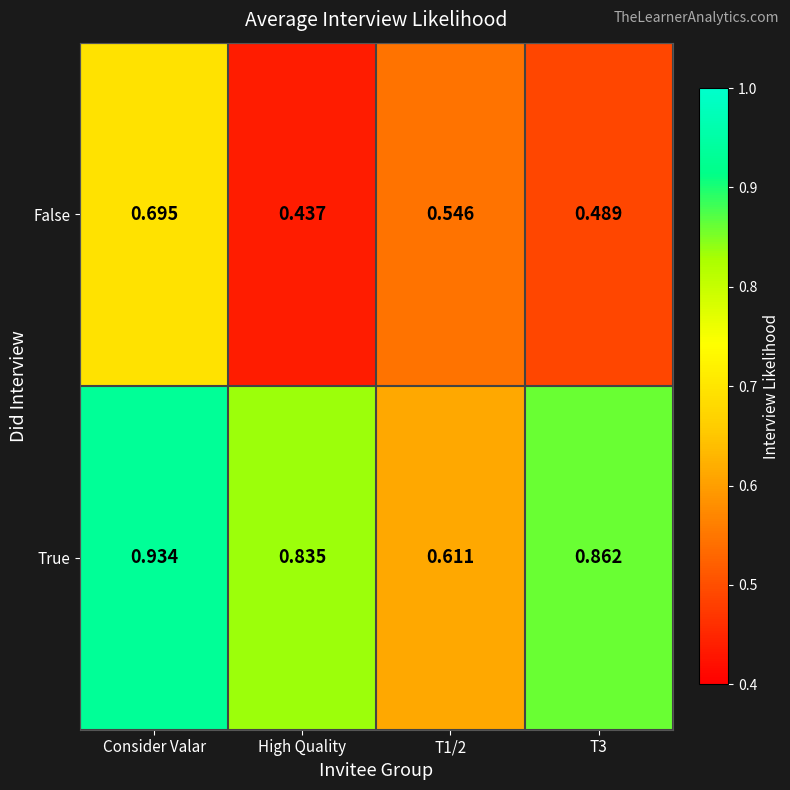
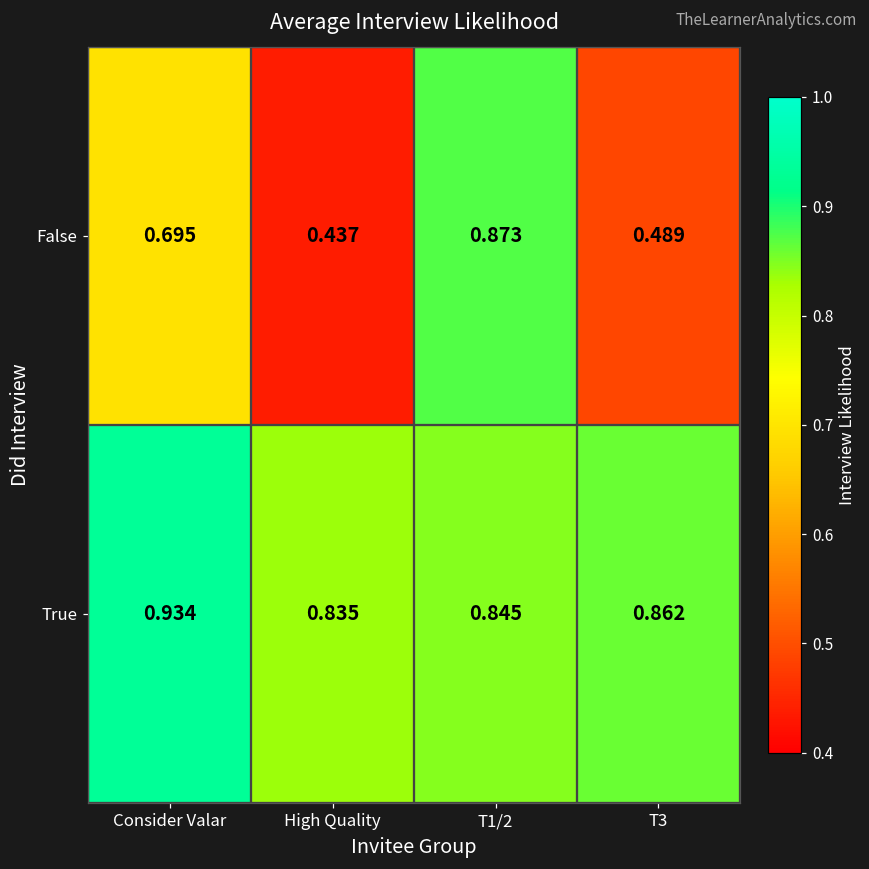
  {
    "False": {
      "Consider Valar": 0.695,
      "High Quality": 0.437,
-     "T1/2": 0.546,
+     "T1/2": 0.873,
      "T3": 0.489
    },
    "True": {
      "Consider Valar": 0.934,
      "High Quality": 0.835,
-     "T1/2": 0.611,
+     "T1/2": 0.845,
      "T3": 0.862
    }
  }
